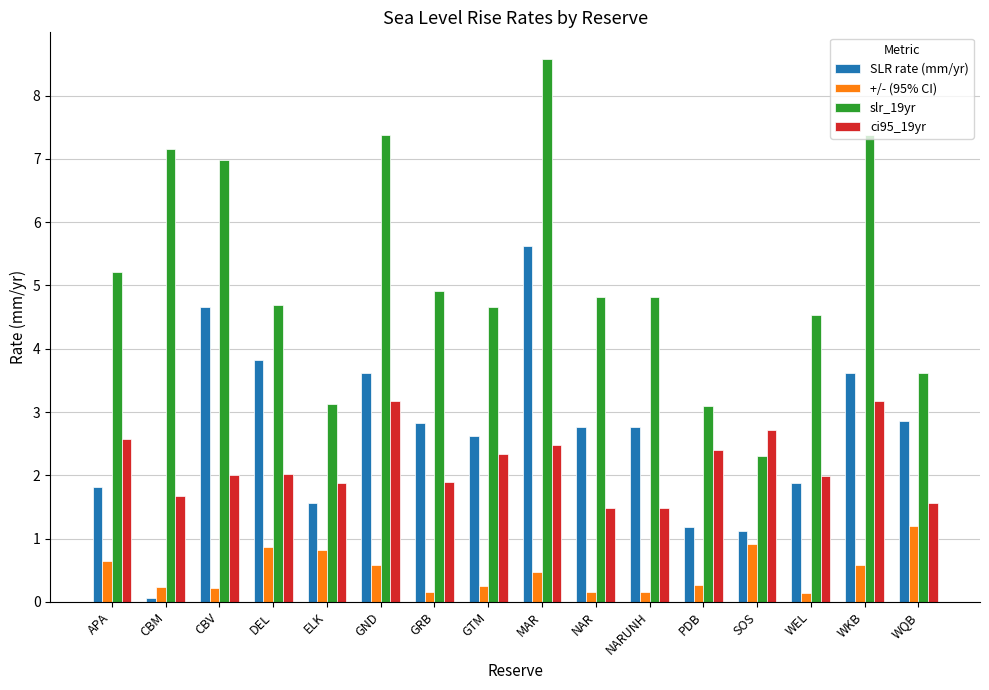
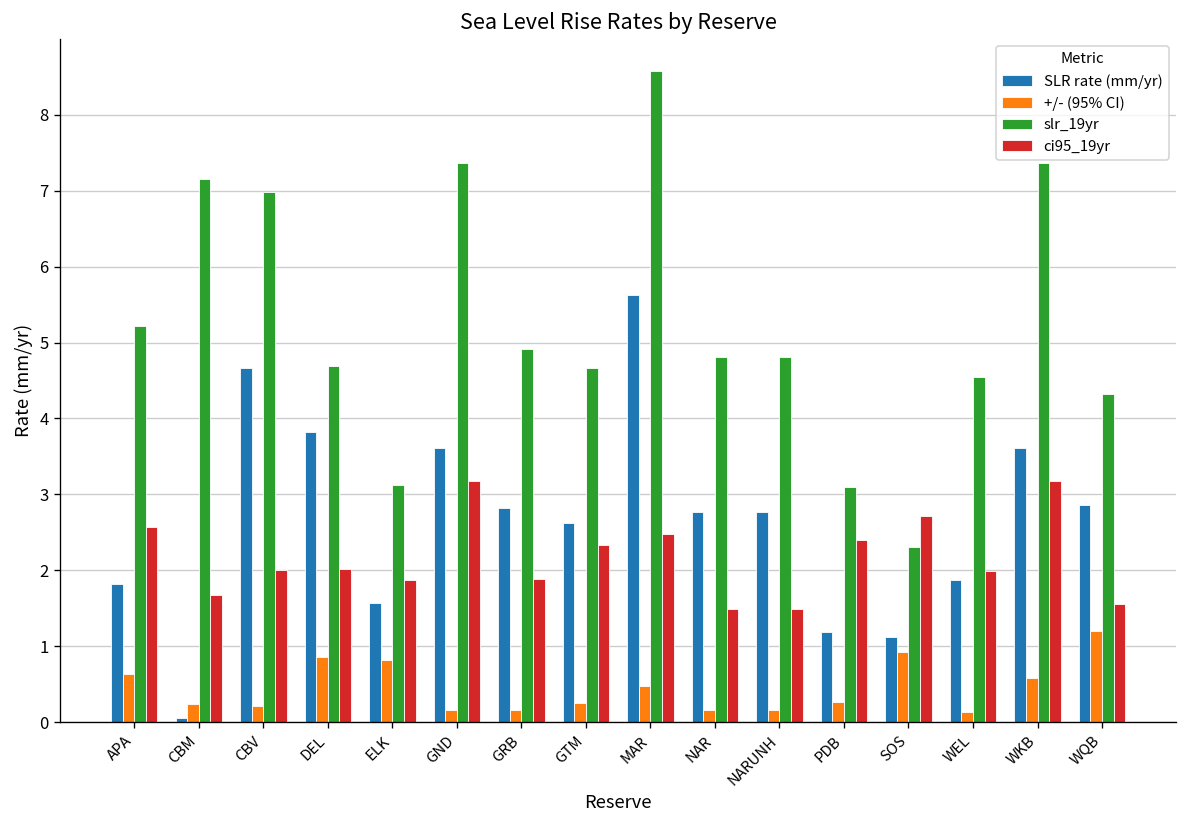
  {
    "SLR rate (mm/yr)": {
      "APA": 1.8,
      "CBM": 0.1,
      "CBV": 4.7,
      "DEL": 3.8,
      "ELK": 1.6,
      "GND": 3.6,
      "GRB": 2.8,
      "GTM": 2.6,
      "MAR": 5.6,
      "NAR": 2.8,
      "NARUNH": 2.8,
      "PDB": 1.2,
      "SOS": 1.1,
      "WEL": 1.9,
      "WKB": 3.6,
      "WQB": 2.9
    },
    "+/- (95% CI)": {
      "APA": 0.6,
      "CBM": 0.2,
      "CBV": 0.2,
      "DEL": 0.9,
      "ELK": 0.8,
-     "GND": 0.6,
+     "GND": 0.2,
      "GRB": 0.2,
      "GTM": 0.3,
      "MAR": 0.5,
      "NAR": 0.2,
      "NARUNH": 0.2,
      "PDB": 0.3,
      "SOS": 0.9,
      "WEL": 0.1,
      "WKB": 0.6,
      "WQB": 1.2
    },
    "slr_19yr": {
      "APA": 5.2,
      "CBM": 7.2,
      "CBV": 7.0,
      "DEL": 4.7,
      "ELK": 3.1,
      "GND": 7.4,
      "GRB": 4.9,
      "GTM": 4.7,
      "MAR": 8.6,
      "NAR": 4.8,
      "NARUNH": 4.8,
      "PDB": 3.1,
      "SOS": 2.3,
      "WEL": 4.5,
-     "WQB": 3.6
+     "WQB": 4.3
    },
    "ci95_19yr": {
      "APA": 2.6,
      "CBM": 1.7,
      "CBV": 2.0,
      "DEL": 2.0,
      "ELK": 1.9,
      "GND": 3.2,
      "GRB": 1.9,
      "GTM": 2.3,
      "MAR": 2.5,
      "NAR": 1.5,
      "NARUNH": 1.5,
      "PDB": 2.4,
      "SOS": 2.7,
      "WEL": 2.0,
      "WKB": 3.2,
      "WQB": 1.6
    }
  }
